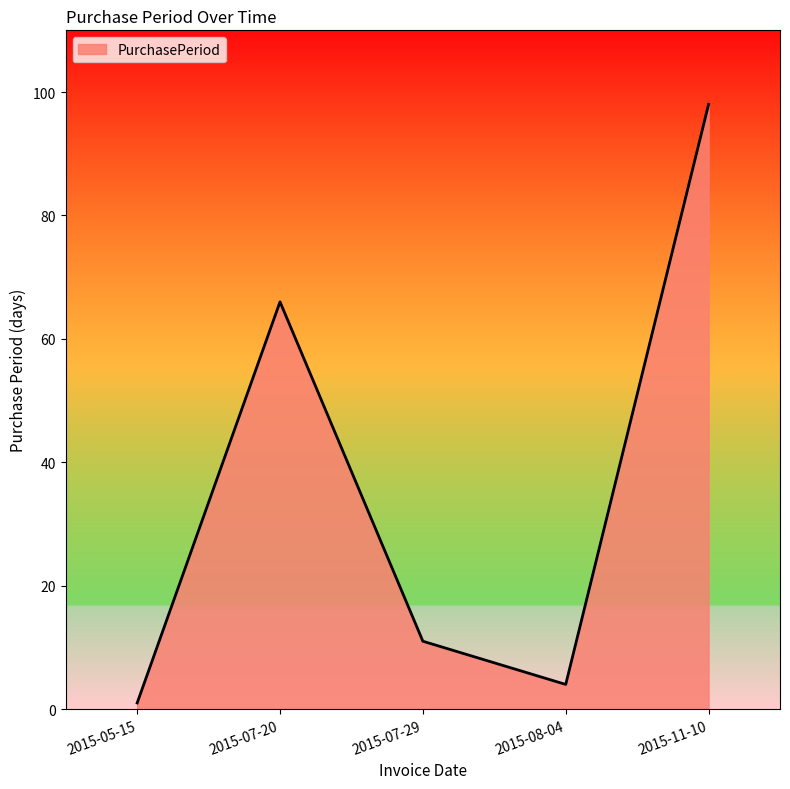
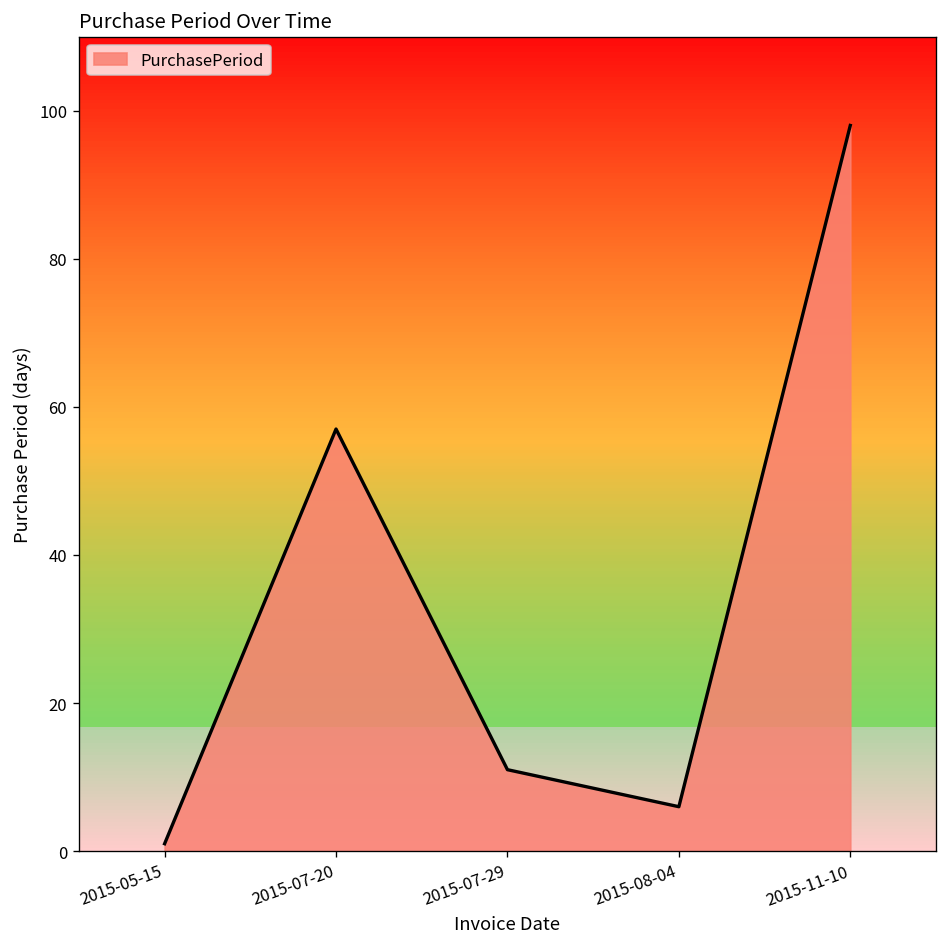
  {
    "2015-05-15": 1,
-   "2015-07-20": 66,
+   "2015-07-20": 57,
    "2015-07-29": 11,
-   "2015-08-04": 4,
+   "2015-08-04": 6,
    "2015-11-10": 98
  }
